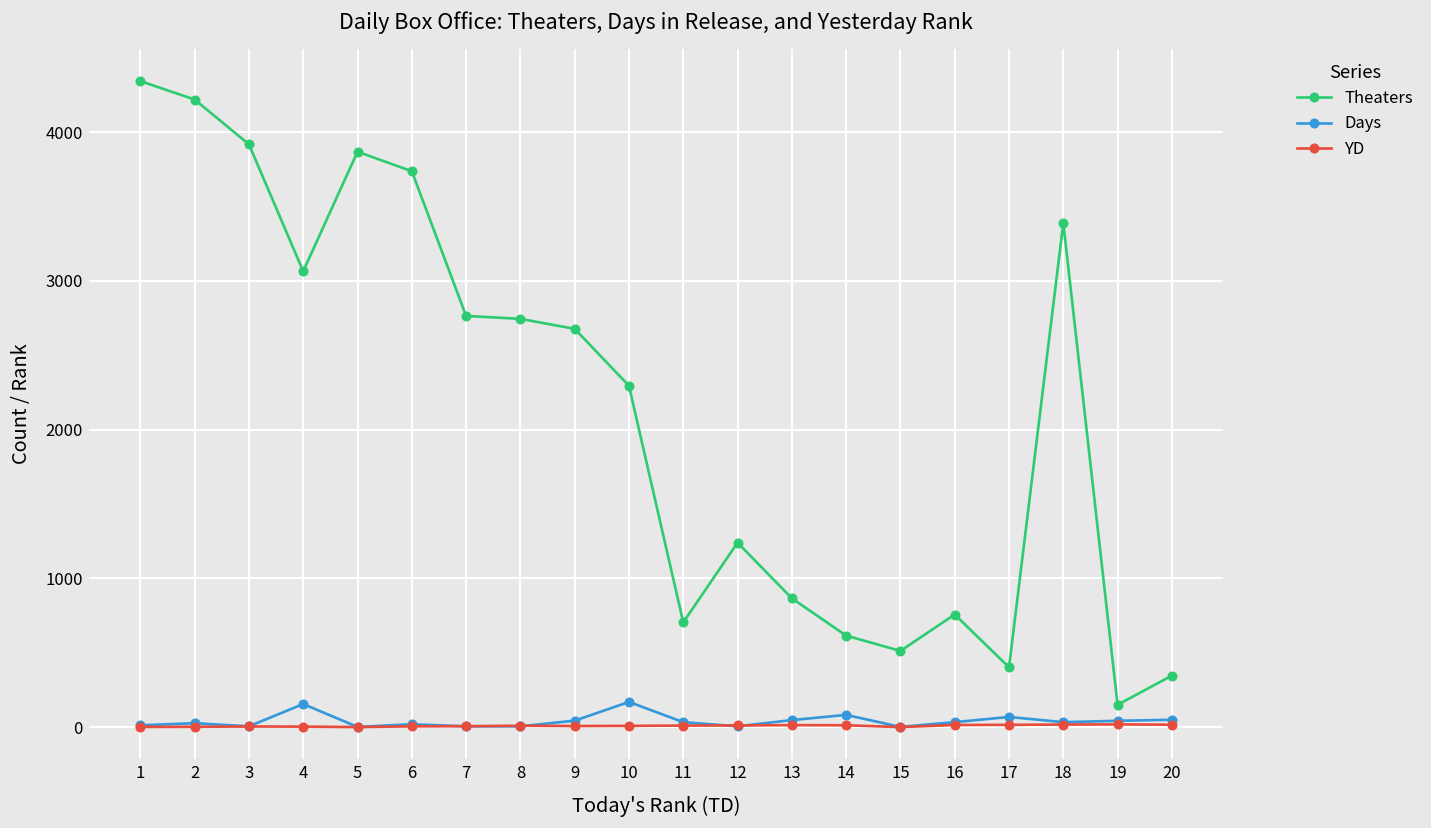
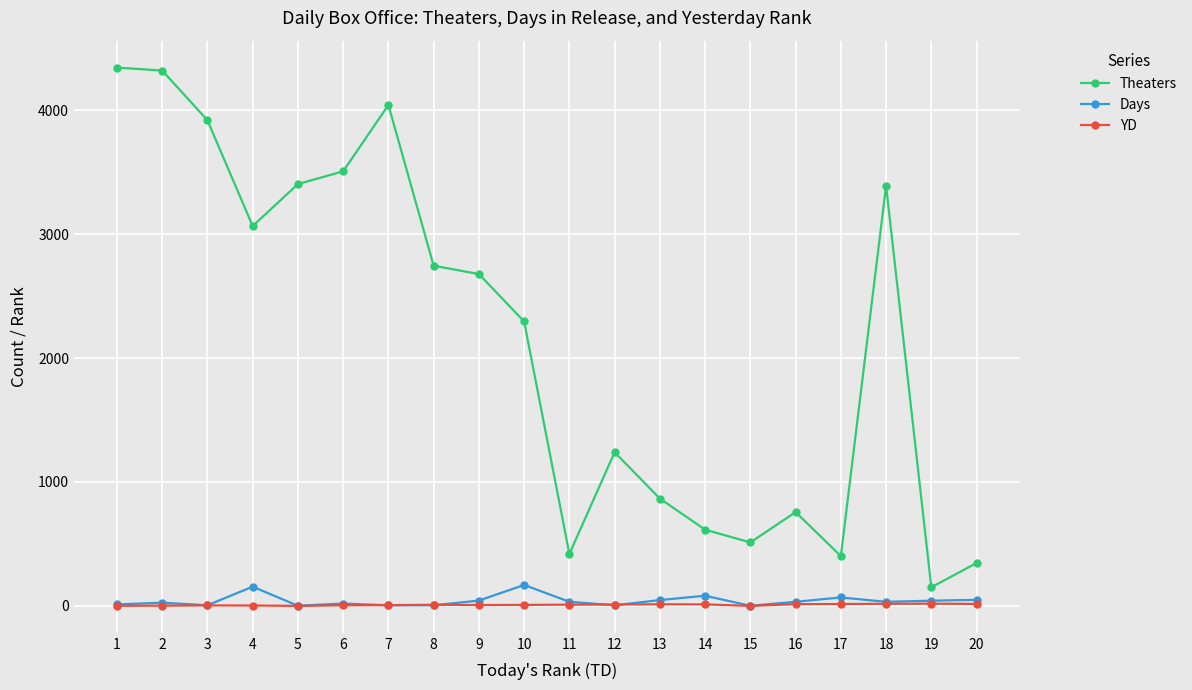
  {
    "Theaters": {
      "1": 4340,
-     "2": 4220,
+     "2": 4320,
      "3": 3920,
      "4": 3070,
-     "5": 3870,
-     "6": 3740,
-     "7": 2770,
+     "5": 3400,
+     "6": 3510,
+     "7": 4040,
      "8": 2750,
      "9": 2680,
      "10": 2300,
-     "11": 700,
+     "11": 420,
      "12": 1240,
      "13": 870,
      "14": 620,
      "15": 510,
      "16": 760,
      "17": 400,
      "18": 3390,
      "19": 150,
      "20": 350
    },
    "Days": {
      "2": 30,
      "4": 160,
      "9": 40,
      "10": 170,
      "11": 30,
      "13": 50,
      "14": 80,
      "17": 70,
      "19": 40,
      "20": 50
    },
    "YD": {
      "2": 0,
      "4": 0,
      "9": 10,
      "10": 10,
      "11": 10,
      "13": 10,
      "14": 10,
      "17": 20,
      "19": 20,
      "20": 20
    }
  }
